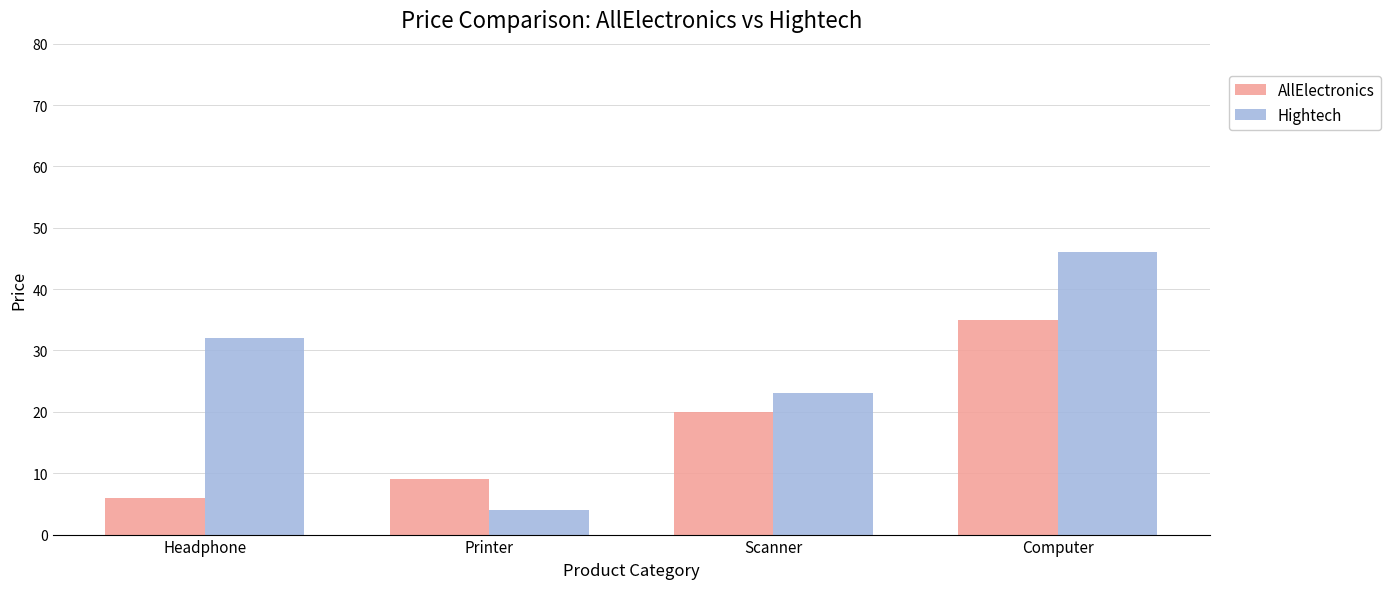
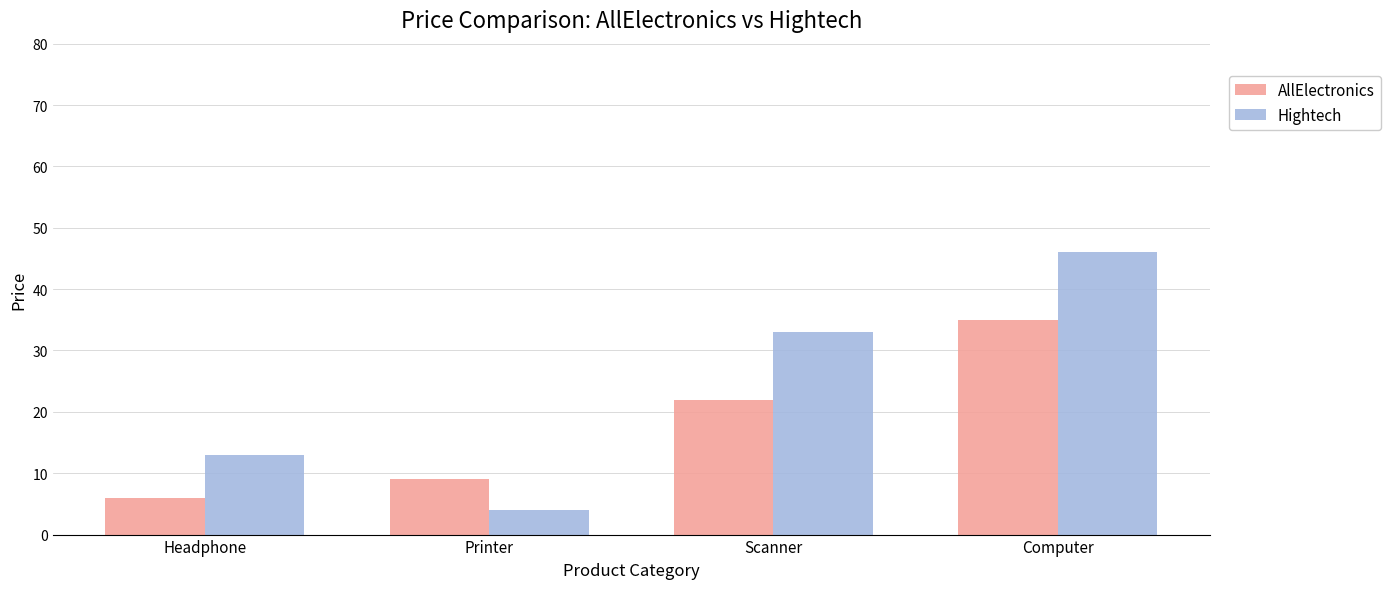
  {
    "AllElectronics": {
      "Headphone": 6,
      "Printer": 9,
-     "Scanner": 20,
+     "Scanner": 22,
      "Computer": 35
    },
    "Hightech": {
-     "Headphone": 32,
+     "Headphone": 13,
      "Printer": 4,
-     "Scanner": 23,
+     "Scanner": 33,
      "Computer": 46
    }
  }
